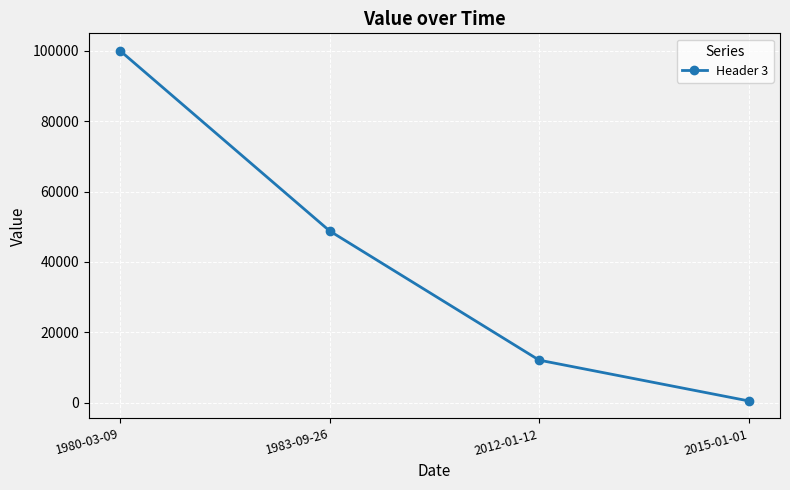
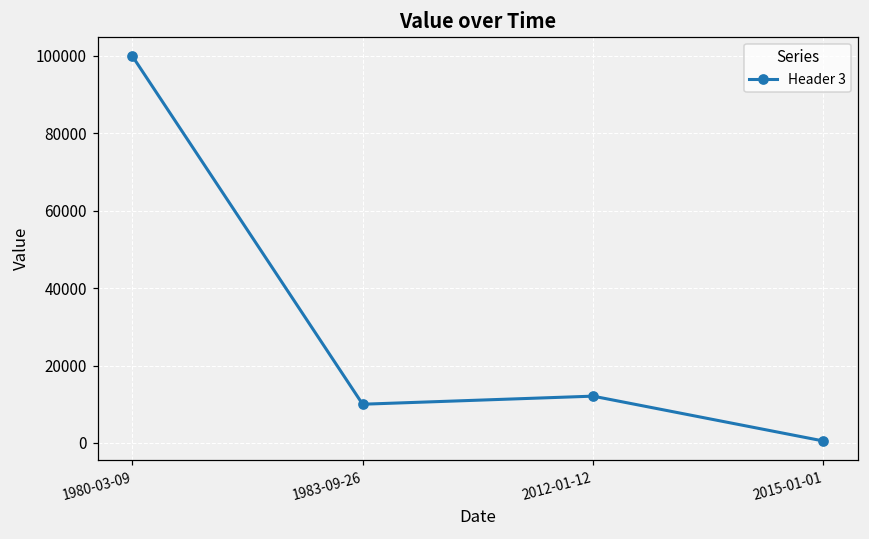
  {
    "1980-03-09": 100000,
-   "1983-09-26": 49000,
+   "1983-09-26": 10000,
    "2012-01-12": 12000,
    "2015-01-01": 1000
  }
